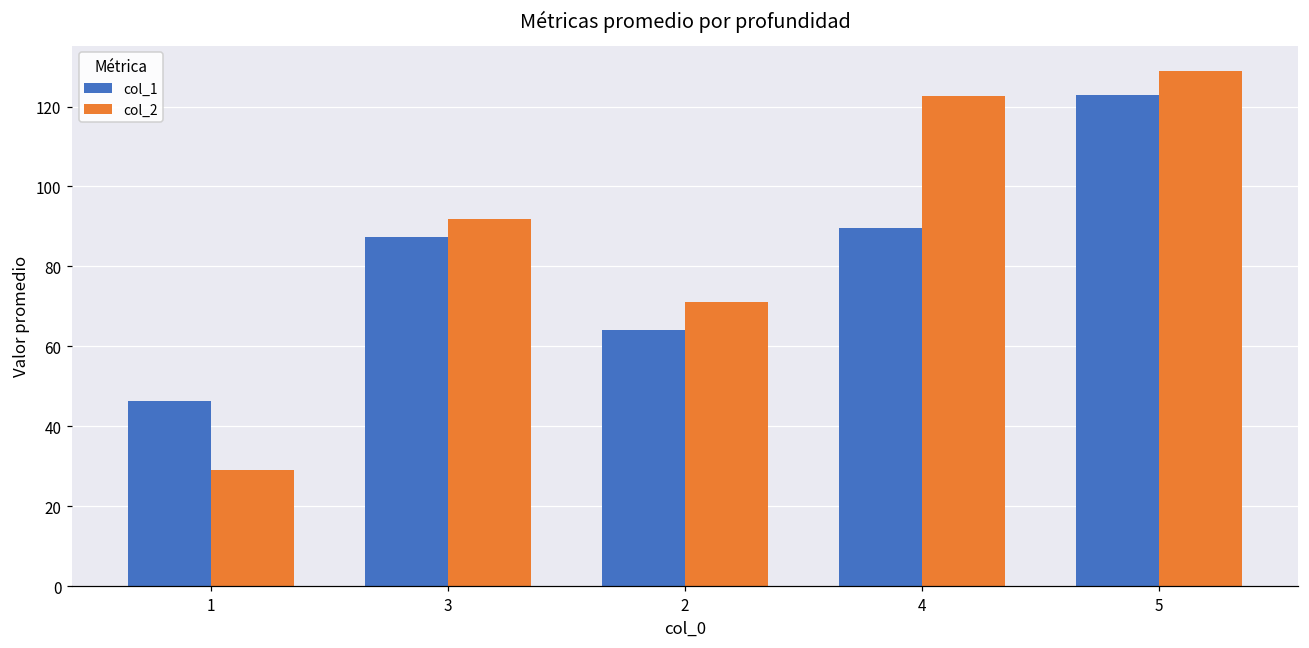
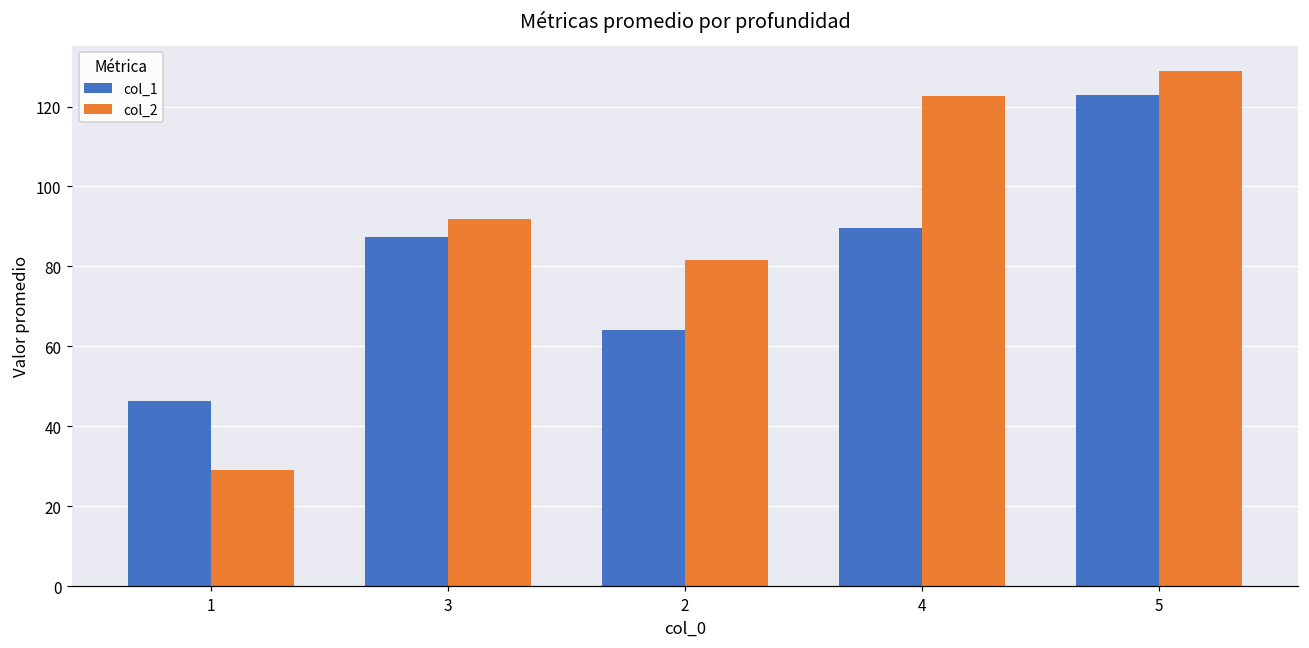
  {
    "col_1": {
      "1": 46,
      "3": 87,
      "2": 64,
      "4": 90,
      "5": 123
    },
    "col_2": {
      "1": 29,
      "3": 92,
-     "2": 71,
+     "2": 82,
      "4": 123,
      "5": 129
    }
  }
